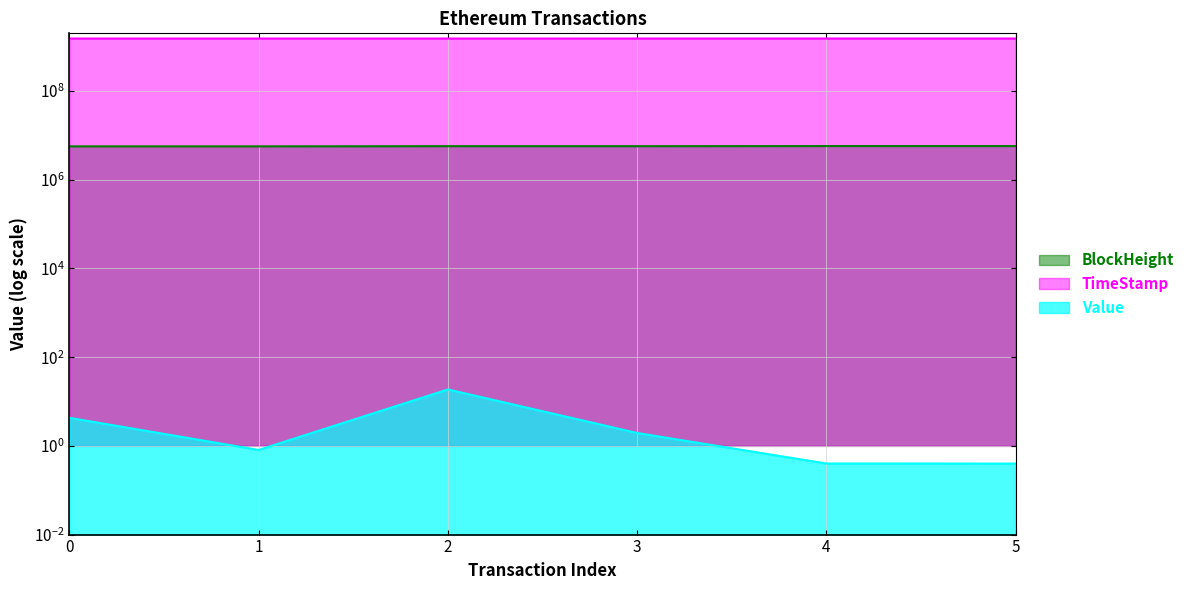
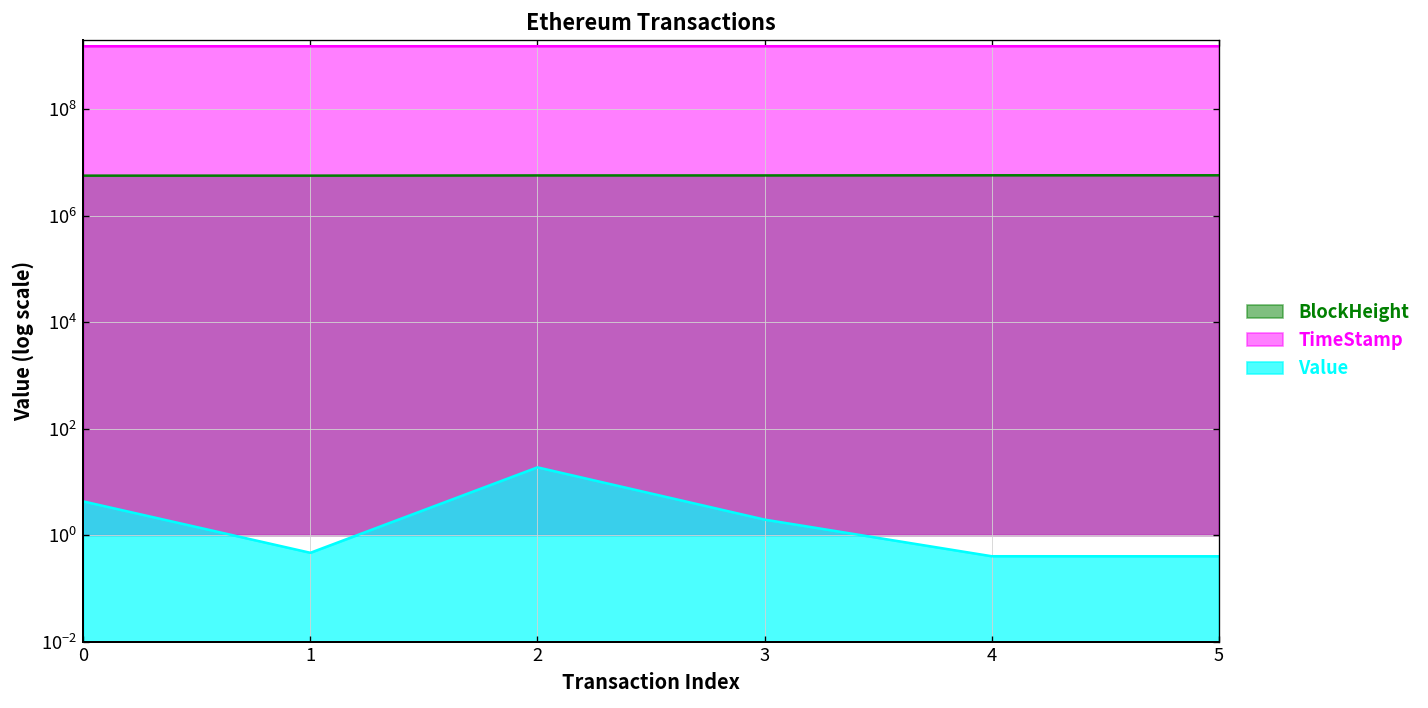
  {
    "BlockHeight": {
      "0": 6000000,
      "1": 6000000,
      "2": 6000000,
      "3": 6000000,
      "4": 6000000,
      "5": 6000000
    },
    "TimeStamp": {
      "0": 1500000000,
      "1": 1500000000,
      "2": 1500000000,
      "3": 1500000000,
      "4": 1500000000,
      "5": 1500000000
    },
    "Value": {
      "0": 4,
-     "1": 0.8,
+     "1": 0.5,
      "2": 19,
      "3": 2,
      "4": 0.4,
      "5": 0.4
    }
  }
